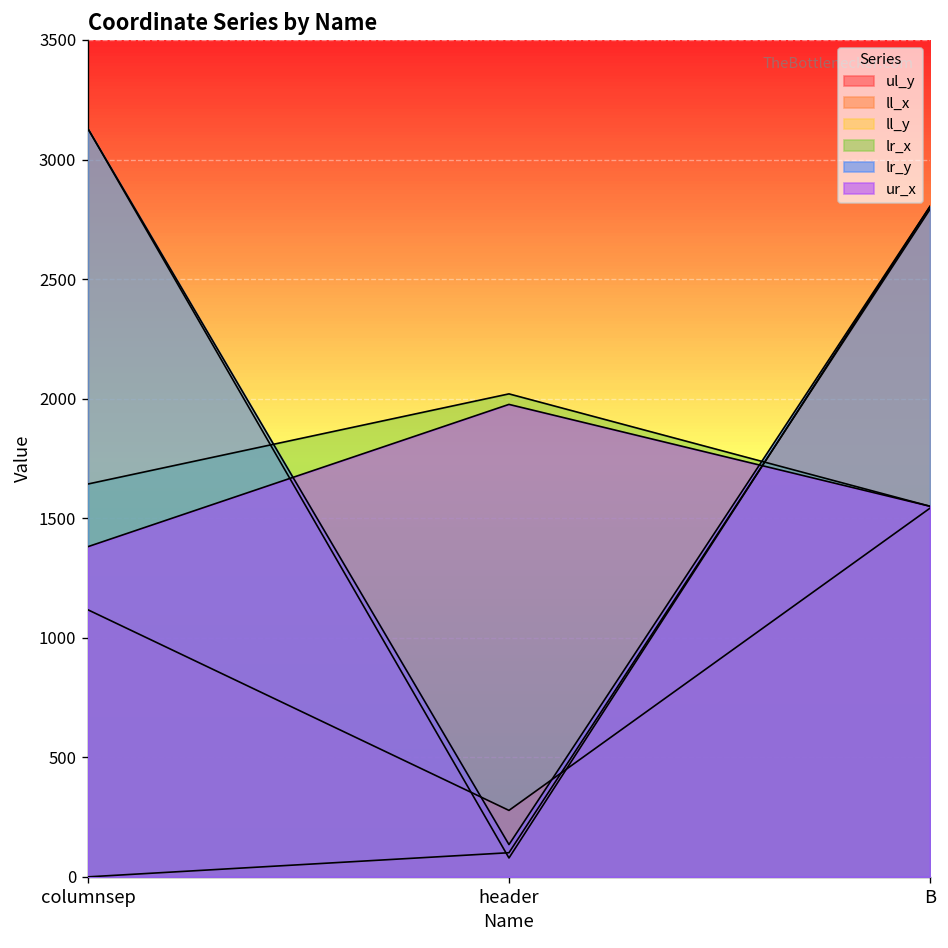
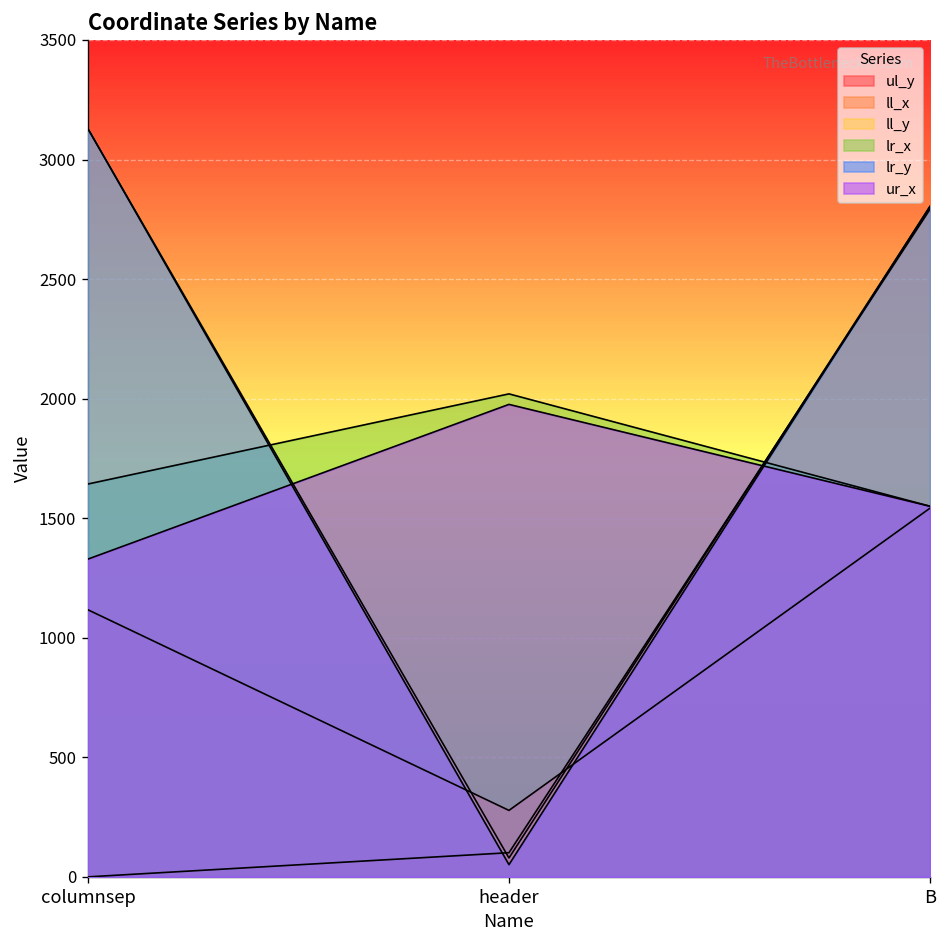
  {
    "lr_x": {
      "columnsep": 1640,
      "header": 2020
    },
    "lr_y": {
-     "header": 140
+     "header": 50
    },
    "ur_x": {
-     "columnsep": 1380,
+     "columnsep": 1330,
      "header": 1980
    }
  }
